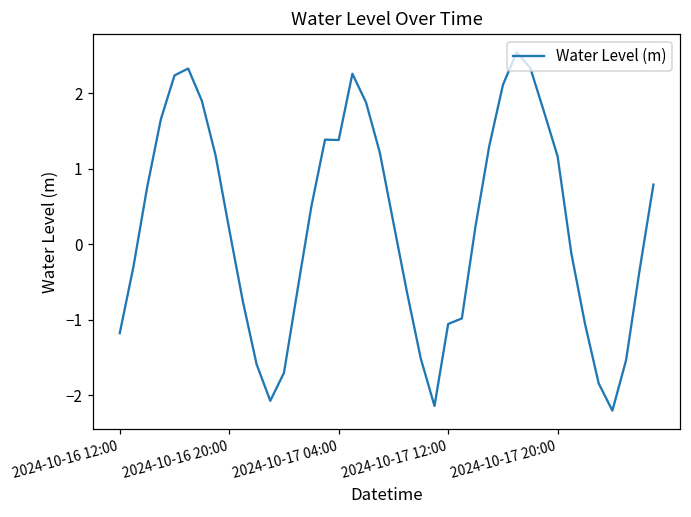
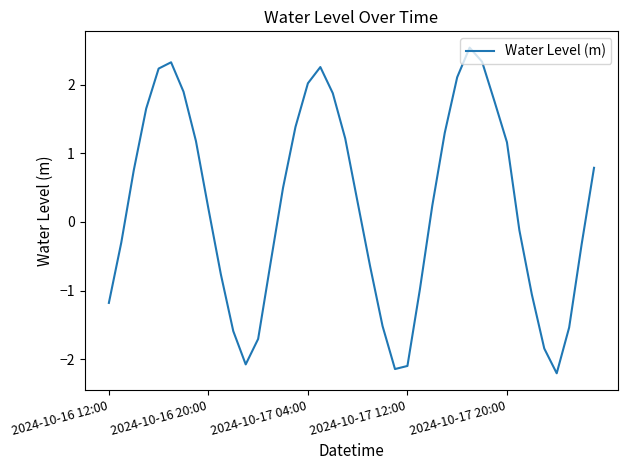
  {
    "2024-10-16 12:00": -1.2,
    "2024-10-16 20:00": 0.2,
-   "2024-10-17 04:00": 1.4,
-   "2024-10-17 12:00": -1.1,
+   "2024-10-17 04:00": 2.0,
+   "2024-10-17 12:00": -2.1,
    "2024-10-17 20:00": 1.2
  }
